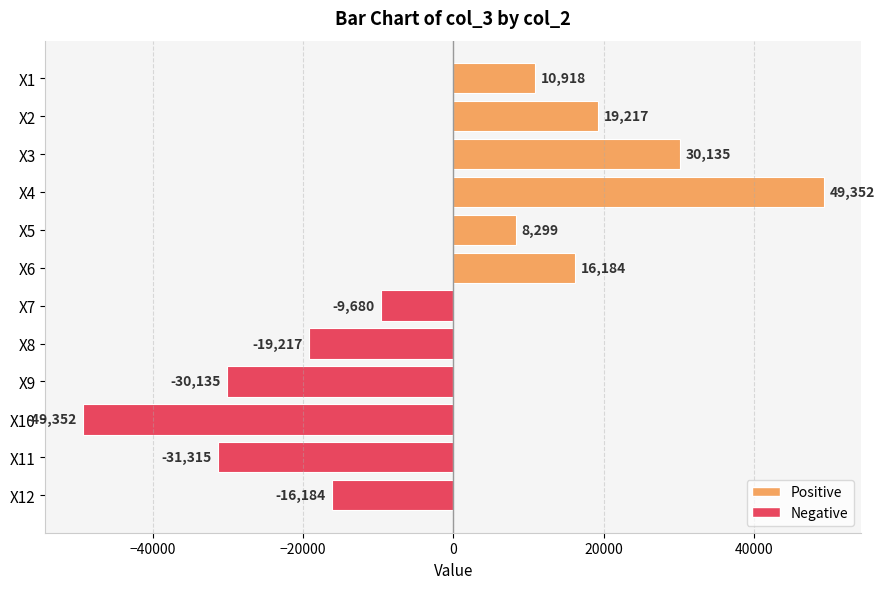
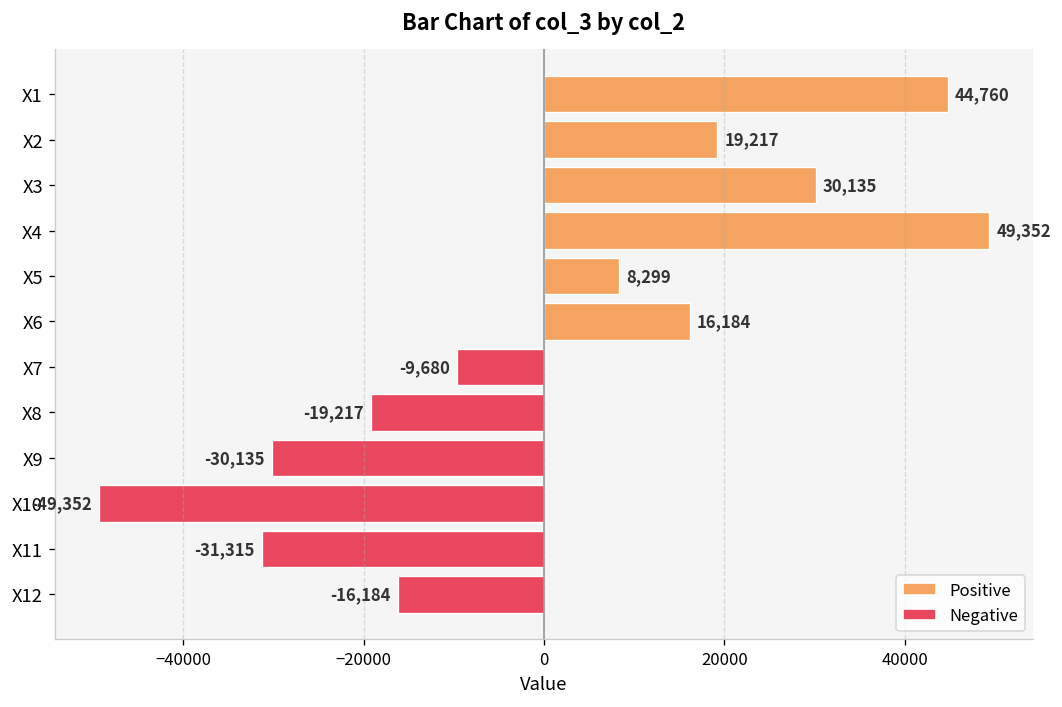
  {
-   "X1": "10,918",
+   "X1": "44,760",
    "X2": "19,217",
    "X3": "30,135",
    "X4": "49,352",
    "X5": "8,299",
    "X6": "16,184",
    "X7": "-9,680",
    "X8": "-19,217",
    "X9": "-30,135",
    "X10": "-49,352",
    "X11": "-31,315",
    "X12": "-16,184"
  }
